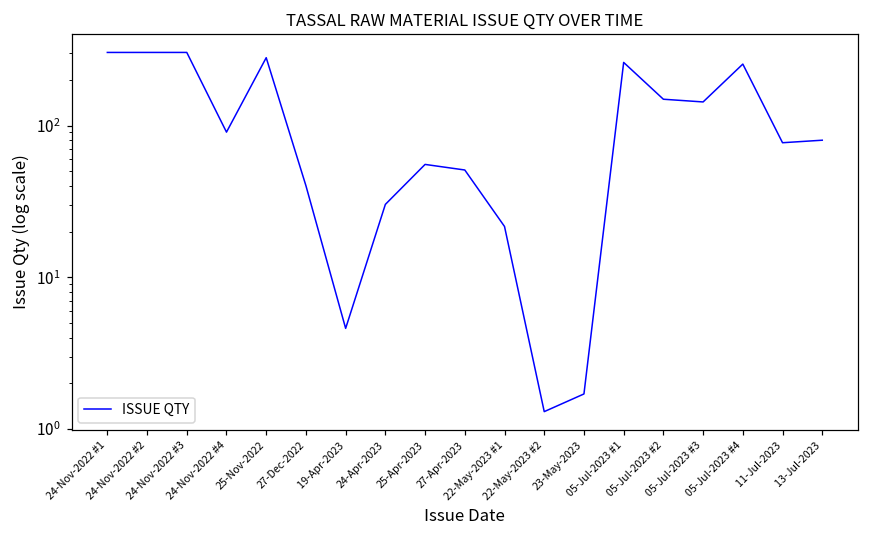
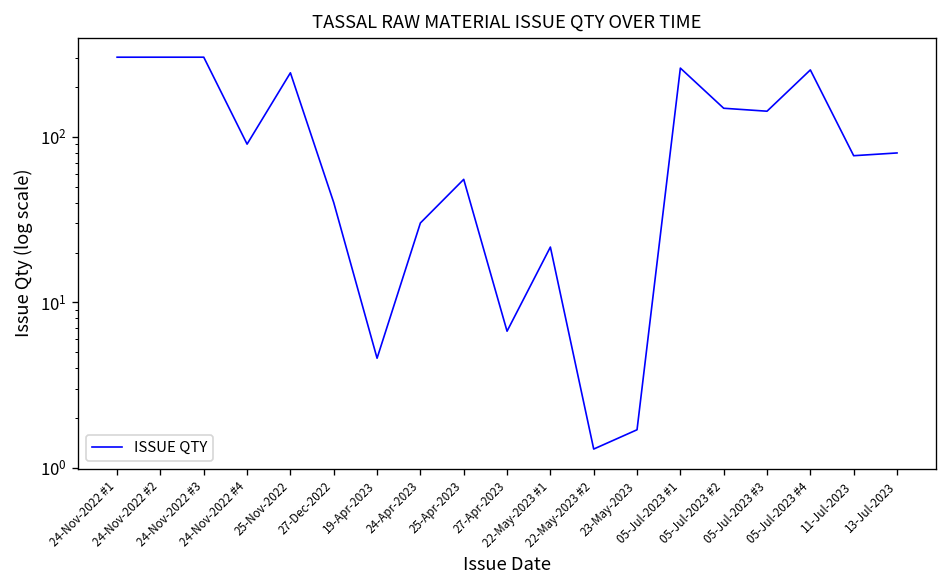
  {
    "24-Nov-2022 #1": 300,
    "24-Nov-2022 #2": 300,
    "24-Nov-2022 #3": 300,
    "24-Nov-2022 #4": 90,
-   "25-Nov-2022": 280,
+   "25-Nov-2022": 240,
    "27-Dec-2022": 40,
    "19-Apr-2023": 4.6,
    "24-Apr-2023": 30,
    "25-Apr-2023": 55,
-   "27-Apr-2023": 51,
+   "27-Apr-2023": 7,
    "22-May-2023 #1": 22,
    "22-May-2023 #2": 1.3,
    "23-May-2023": 1.7,
    "05-Jul-2023 #1": 260,
    "05-Jul-2023 #2": 150,
    "05-Jul-2023 #3": 140,
    "05-Jul-2023 #4": 250,
    "11-Jul-2023": 80,
    "13-Jul-2023": 80
  }
